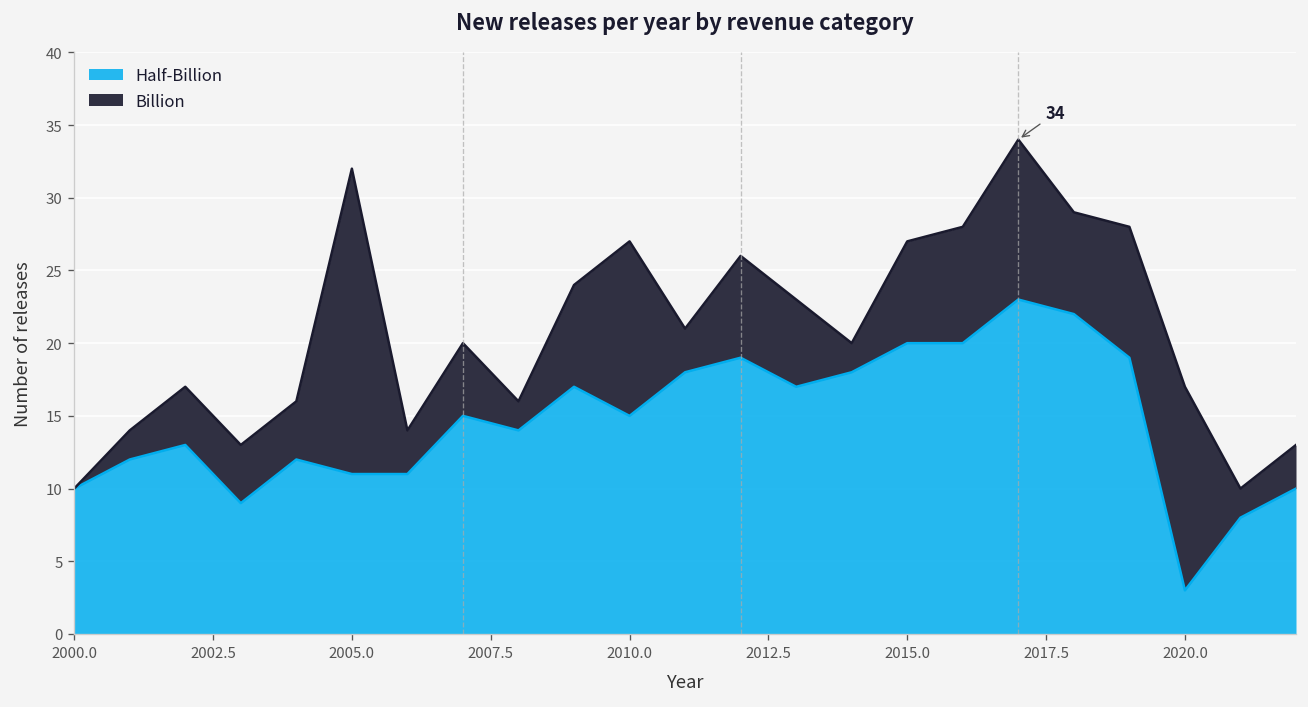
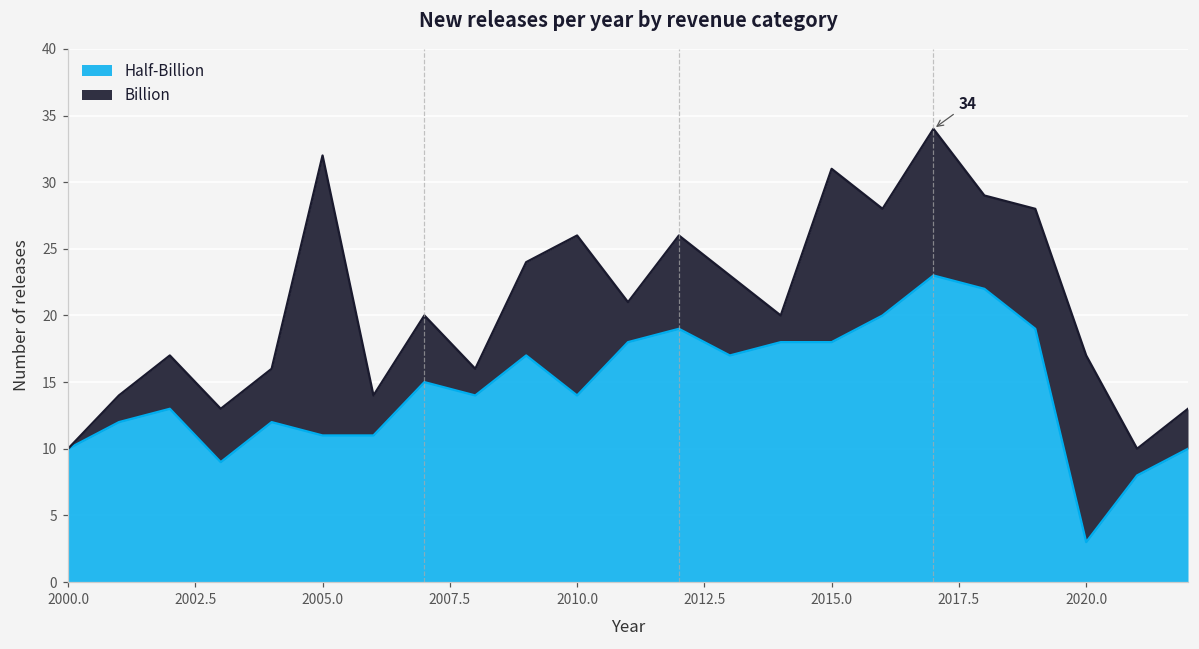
  {
    "Half-Billion": {
      "2005.0": 11,
-     "2010.0": 15,
-     "2015.0": 20,
+     "2010.0": 14,
+     "2015.0": 18,
      "2020.0": 3
    },
    "Billion": {
      "2005.0": 21,
      "2010.0": 12,
-     "2015.0": 7,
+     "2015.0": 13,
      "2020.0": 14
    }
  }
